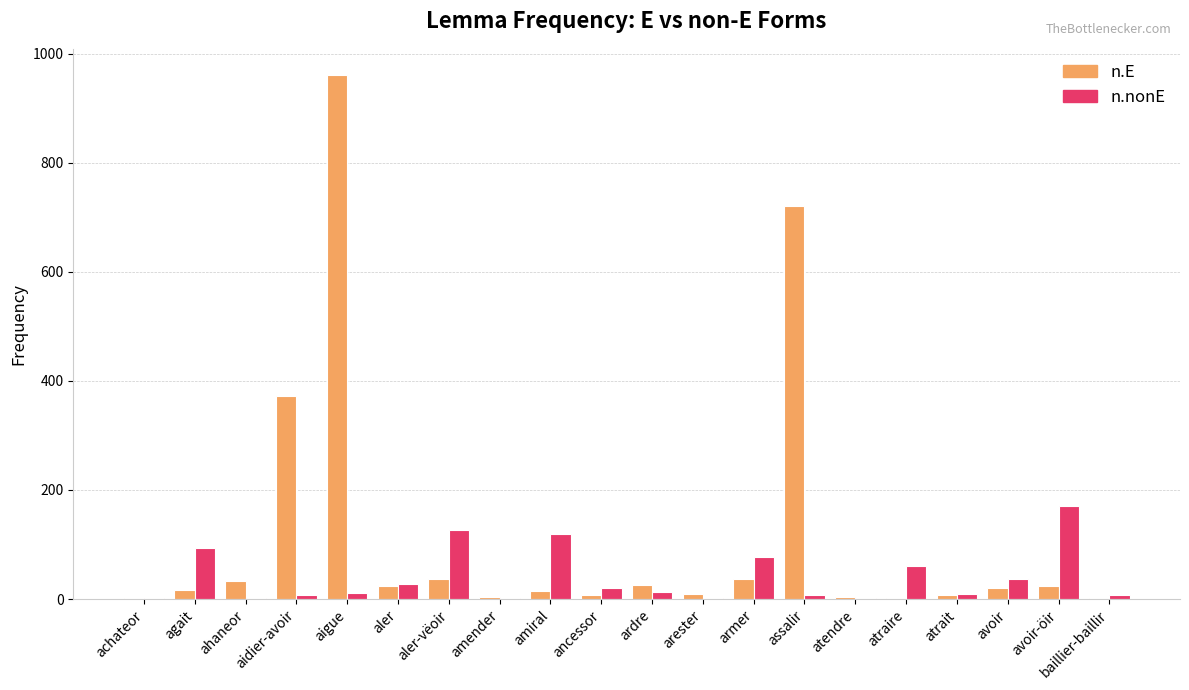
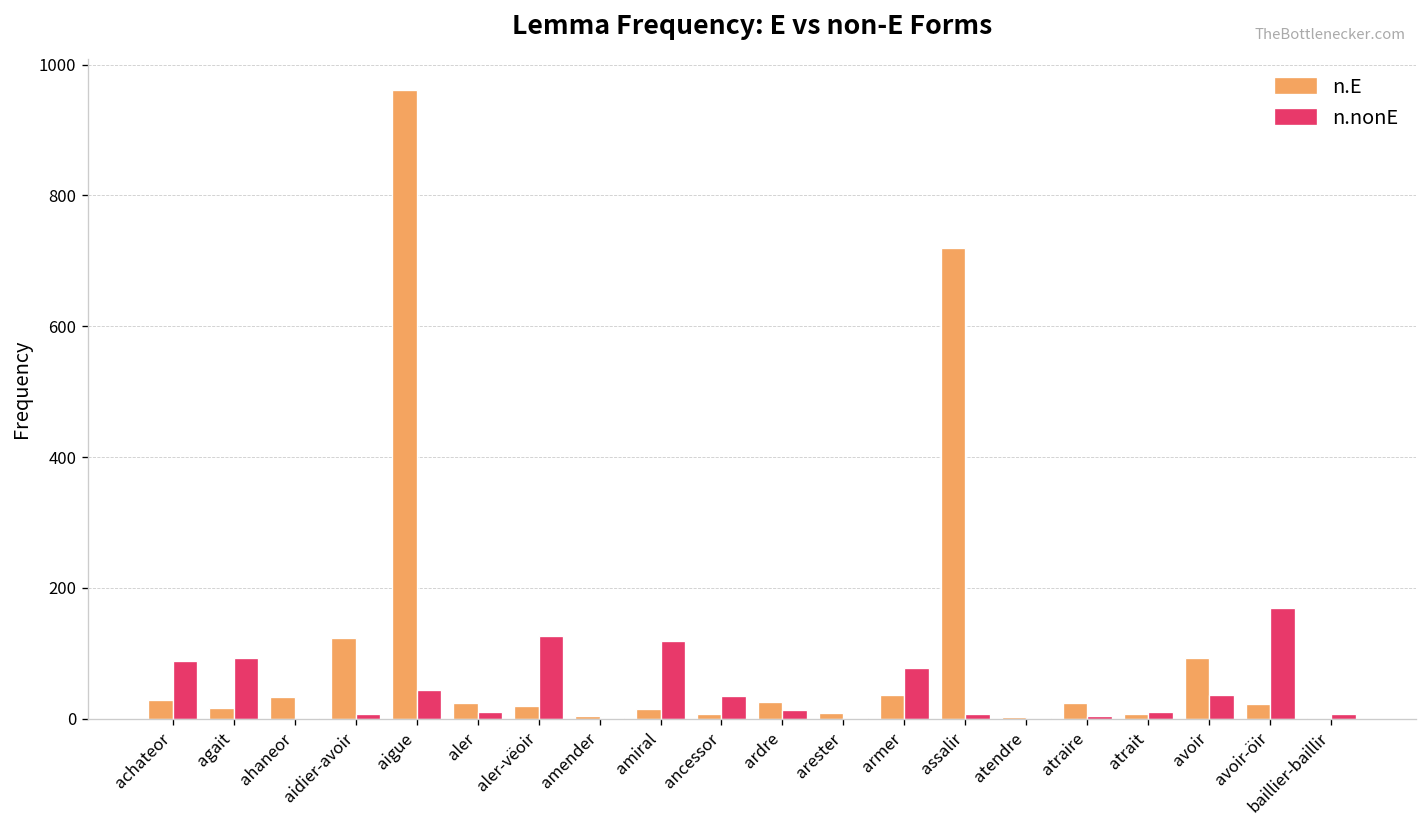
  {
    "n.E": {
-     "achateor": 0,
+     "achateor": 30,
      "agait": 20,
      "ahaneor": 30,
-     "aidier-avoir": 370,
+     "aidier-avoir": 120,
      "aigue": 960,
      "aler": 20,
-     "aler-vëoir": 40,
+     "aler-vëoir": 20,
      "amiral": 20,
      "ancessor": 10,
      "ardre": 30,
      "arester": 10,
      "armer": 40,
      "assalir": 720,
-     "atraire": 0,
+     "atraire": 20,
      "atrait": 10,
-     "avoir": 20,
+     "avoir": 90,
      "avoir-öir": 20
    },
    "n.nonE": {
-     "achateor": 0,
+     "achateor": 90,
      "agait": 90,
      "aidier-avoir": 10,
-     "aigue": 10,
-     "aler": 30,
+     "aigue": 40,
+     "aler": 10,
      "aler-vëoir": 130,
      "amiral": 120,
-     "ancessor": 20,
+     "ancessor": 40,
      "ardre": 10,
      "armer": 80,
      "assalir": 10,
-     "atraire": 60,
+     "atraire": 10,
      "atrait": 10,
      "avoir": 40,
      "avoir-öir": 170,
      "baillier-baillir": 10
    }
  }
